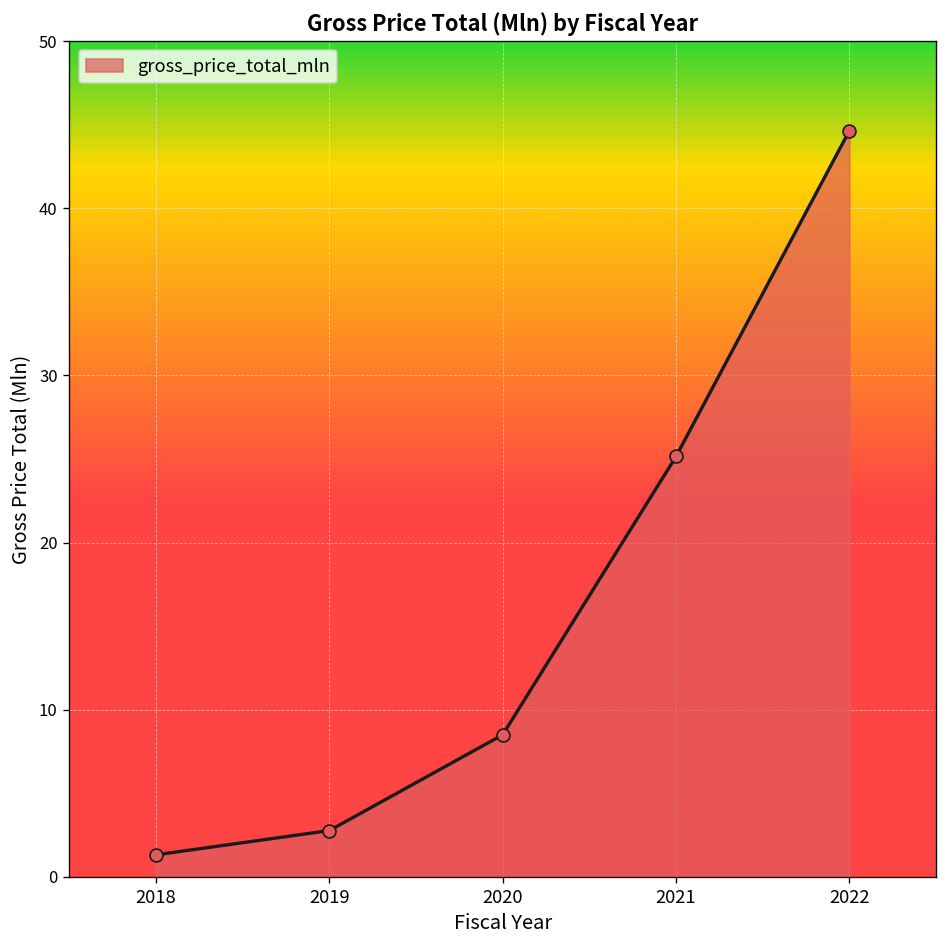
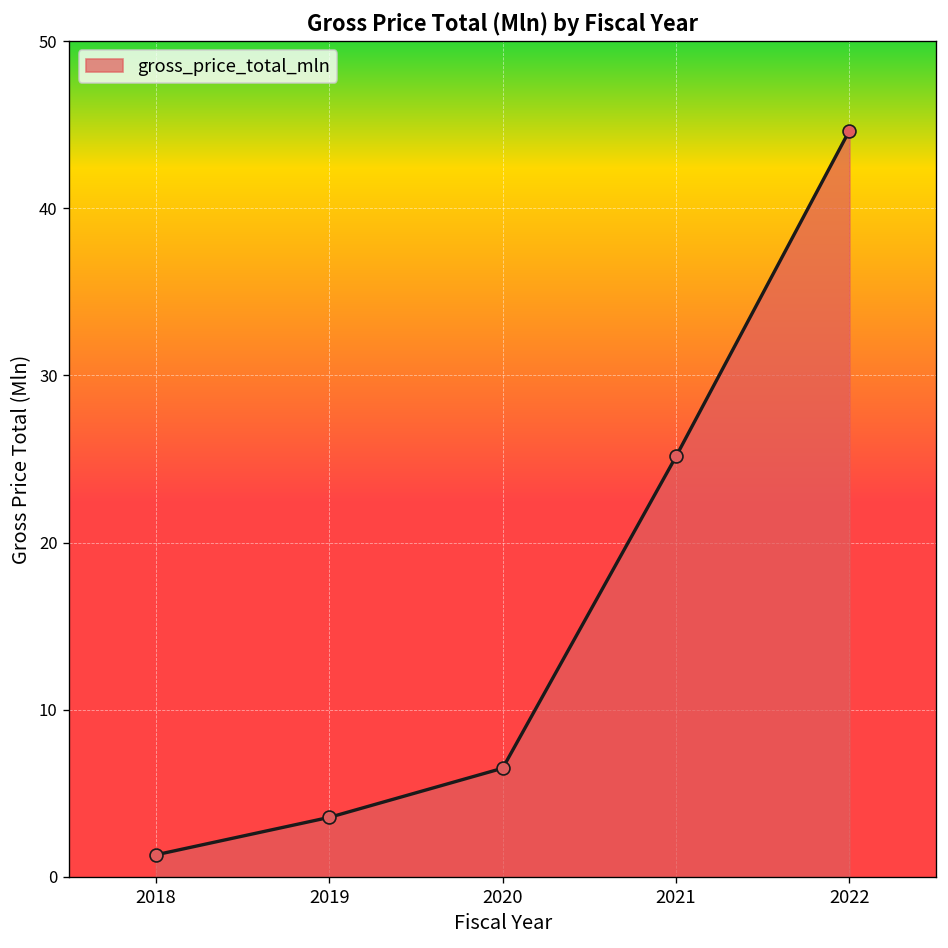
  {
    "2018": 1.3,
-   "2019": 2.8,
-   "2020": 8.5,
+   "2019": 3.6,
+   "2020": 6.5,
    "2021": 25.2,
    "2022": 44.6
  }
